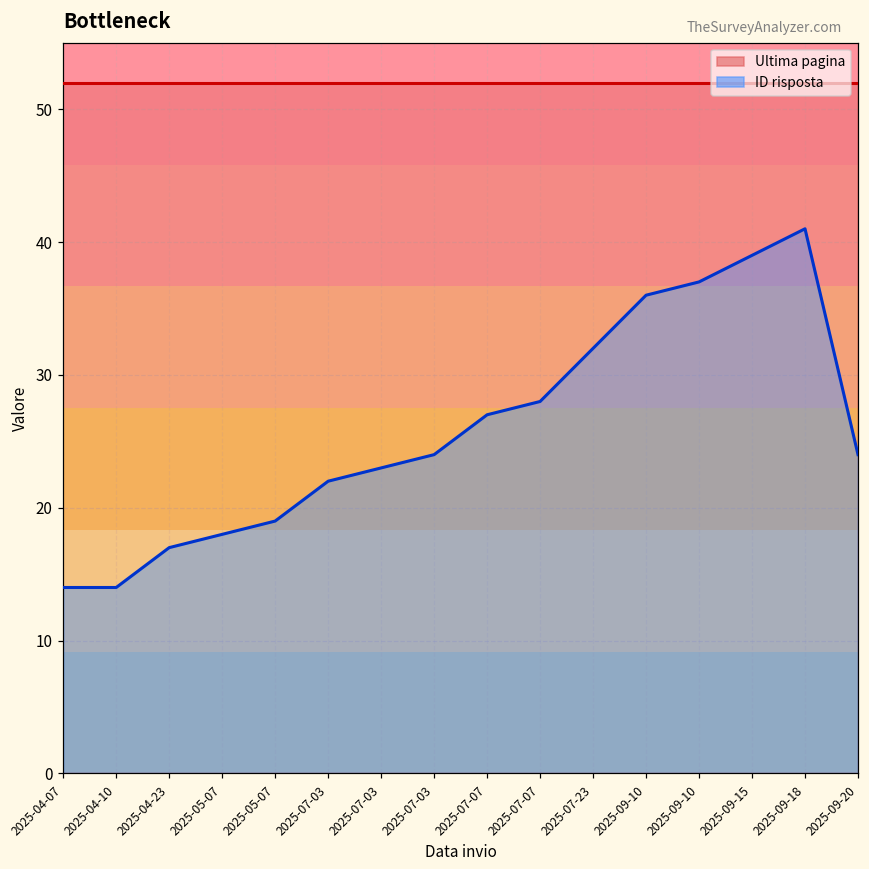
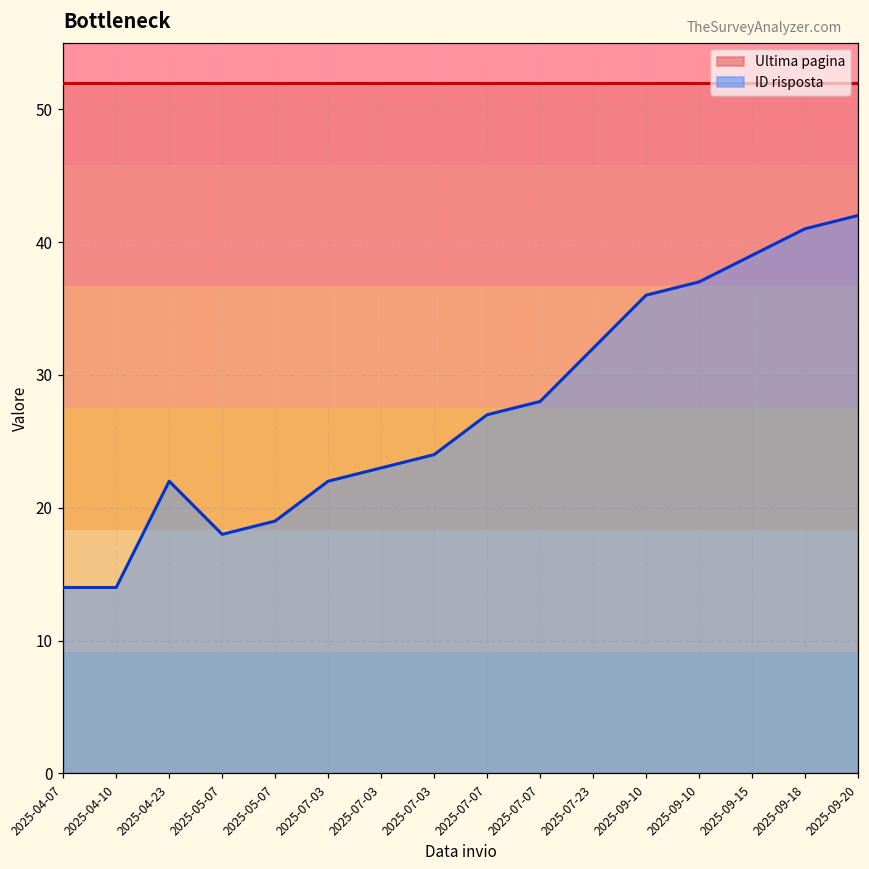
  {
    "Ultima pagina": {
      "2025-04-07": 52,
      "2025-04-10": 52,
      "2025-04-23": 52,
      "2025-07-23": 52,
      "2025-09-20": 52
    },
    "ID risposta": {
      "2025-04-07": 14,
      "2025-04-10": 14,
-     "2025-04-23": 17,
+     "2025-04-23": 22,
      "2025-07-23": 32,
      "2025-09-15": 39,
      "2025-09-18": 41,
-     "2025-09-20": 24
+     "2025-09-20": 42
    }
  }
